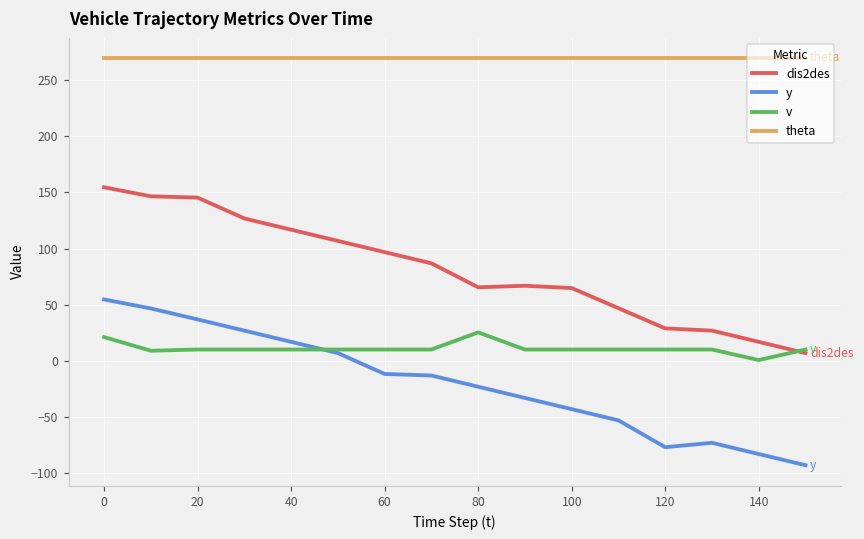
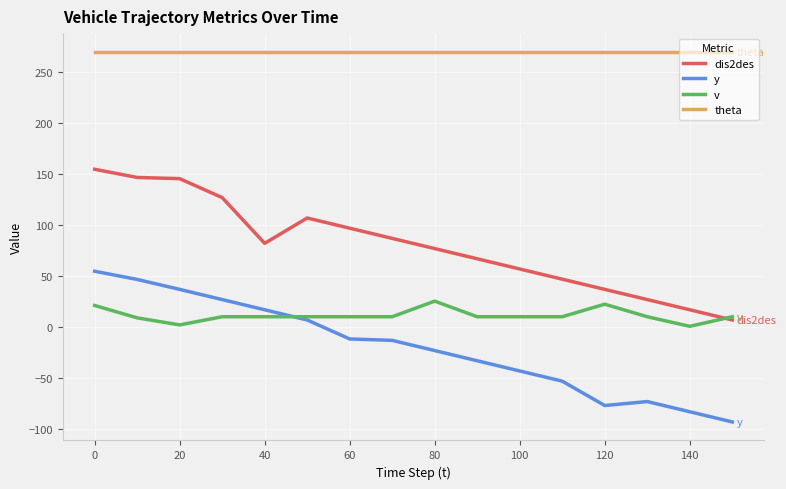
  {
    "dis2des": {
      "0": 155,
      "20": 145,
-     "40": 117,
+     "40": 82,
      "60": 97,
-     "80": 65,
-     "100": 65,
-     "120": 29,
+     "80": 77,
+     "100": 57,
+     "120": 37,
      "140": 17
    },
    "y": {
      "0": 55,
      "20": 37,
      "40": 17,
      "60": -12,
      "80": -23,
      "100": -43,
      "120": -77,
      "140": -83
    },
    "v": {
      "0": 21,
-     "20": 10,
+     "20": 2,
      "40": 10,
      "60": 10,
      "80": 25,
      "100": 10,
-     "120": 10,
+     "120": 22,
      "140": 1
    },
    "theta": {
      "0": 270,
      "20": 270,
      "40": 270,
      "60": 270,
      "80": 270,
      "100": 270,
      "120": 270
    }
  }
